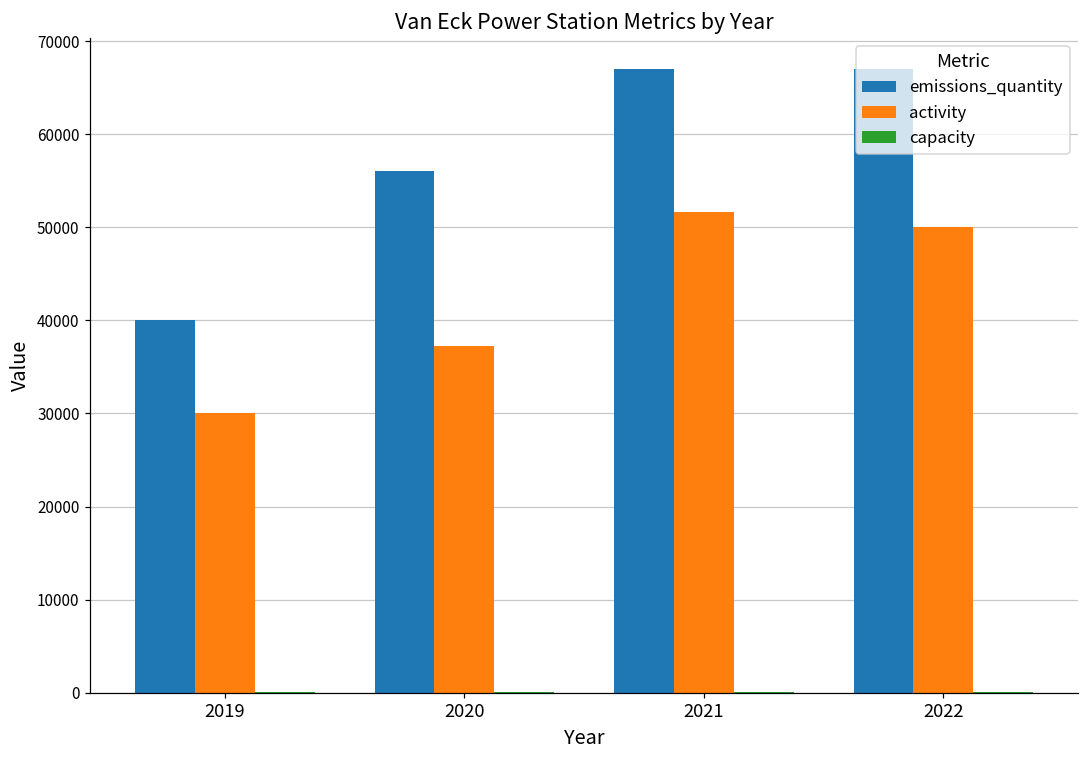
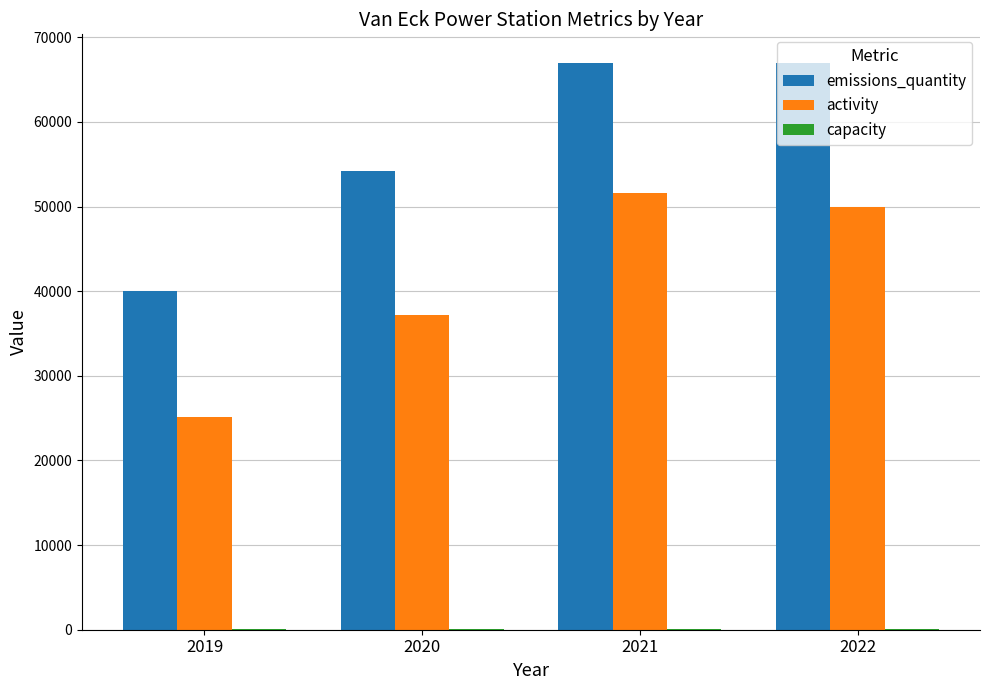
  {
    "emissions_quantity": {
      "2019": 40000,
-     "2020": 56000,
+     "2020": 54000,
      "2021": 67000
    },
    "activity": {
-     "2019": 30000,
+     "2019": 25000,
      "2020": 37000,
      "2021": 52000,
      "2022": 50000
    }
  }
